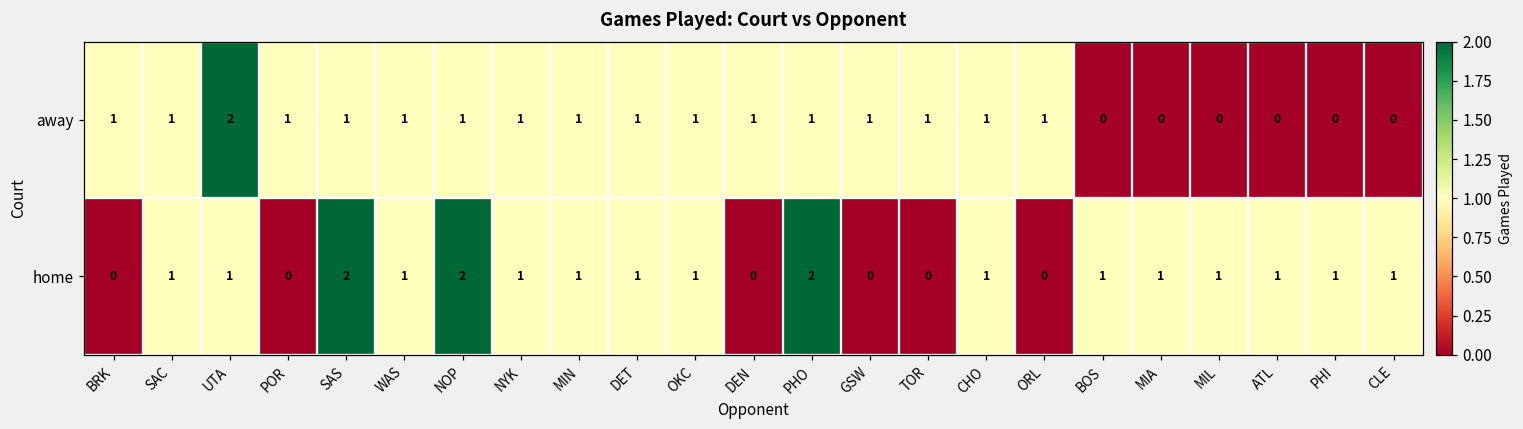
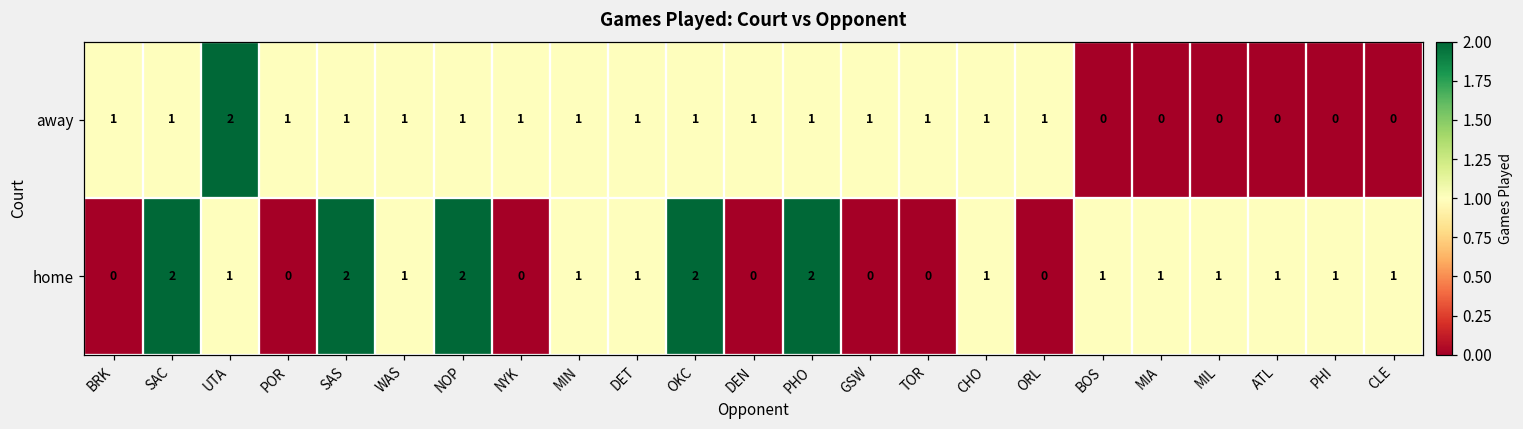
  {
    "away": {
      "BRK": 1,
      "SAC": 1,
      "UTA": 2,
      "POR": 1,
      "SAS": 1,
      "WAS": 1,
      "NOP": 1,
      "NYK": 1,
      "MIN": 1,
      "DET": 1,
      "OKC": 1,
      "DEN": 1,
      "PHO": 1,
      "GSW": 1,
      "TOR": 1,
      "CHO": 1,
      "ORL": 1,
      "BOS": 0,
      "MIA": 0,
      "MIL": 0,
      "ATL": 0,
      "PHI": 0,
      "CLE": 0
    },
    "home": {
      "BRK": 0,
-     "SAC": 1,
+     "SAC": 2,
      "UTA": 1,
      "POR": 0,
      "SAS": 2,
      "WAS": 1,
      "NOP": 2,
-     "NYK": 1,
+     "NYK": 0,
      "MIN": 1,
      "DET": 1,
-     "OKC": 1,
+     "OKC": 2,
      "DEN": 0,
      "PHO": 2,
      "GSW": 0,
      "TOR": 0,
      "CHO": 1,
      "ORL": 0,
      "BOS": 1,
      "MIA": 1,
      "MIL": 1,
      "ATL": 1,
      "PHI": 1,
      "CLE": 1
    }
  }
